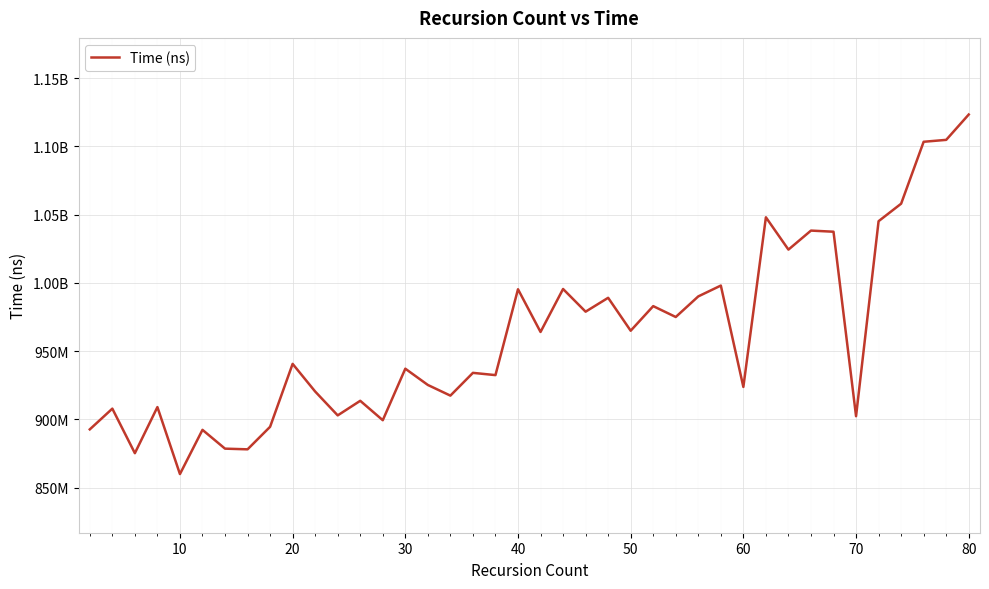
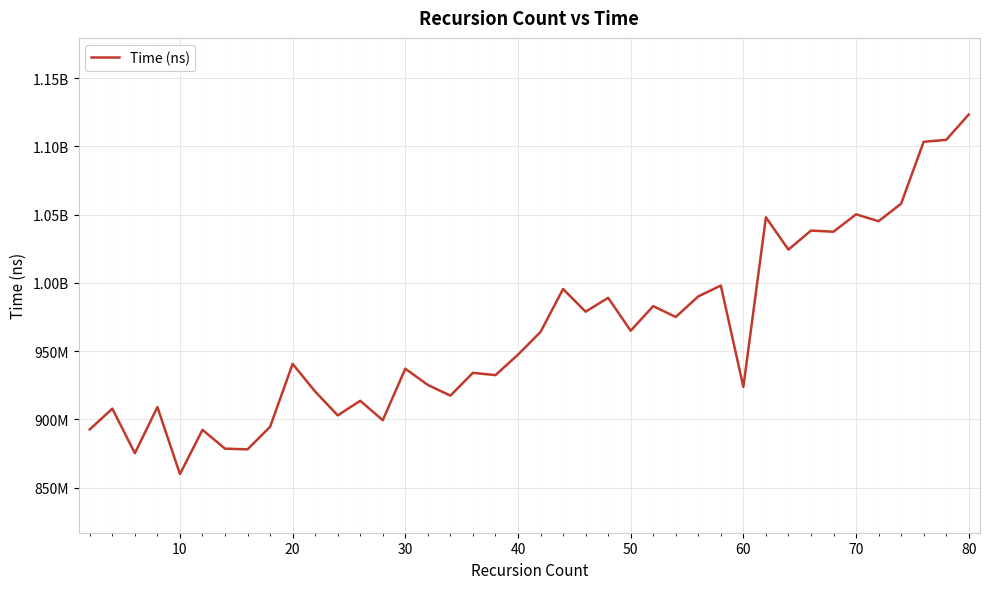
  {
    "10": 860000000,
    "20": 941000000,
    "30": 937000000,
-   "40": 995000000,
+   "40": 947000000,
    "50": 965000000,
    "60": 924000000,
-   "70": 902000000,
+   "70": 1050000000,
    "80": 1123000000
  }
